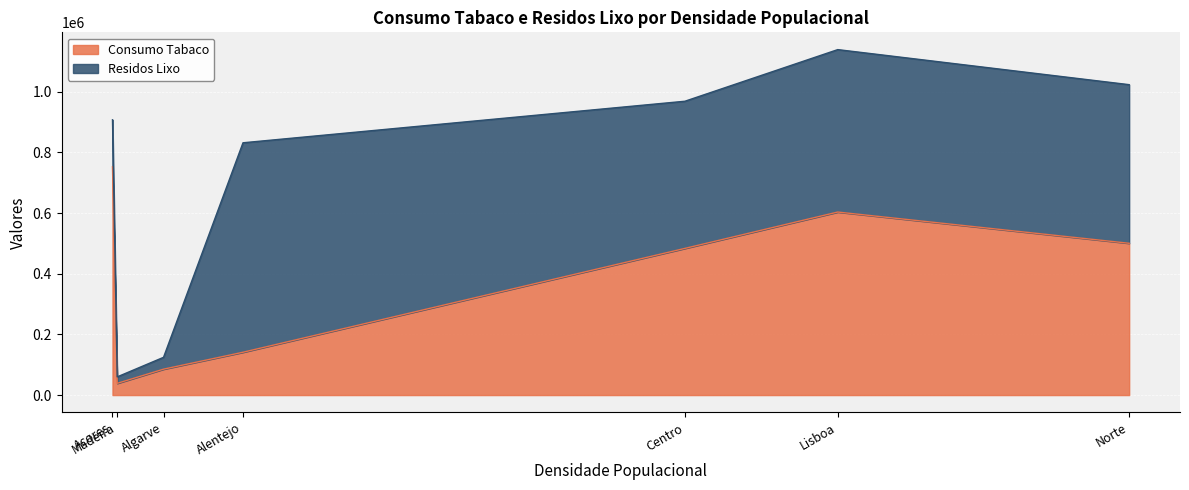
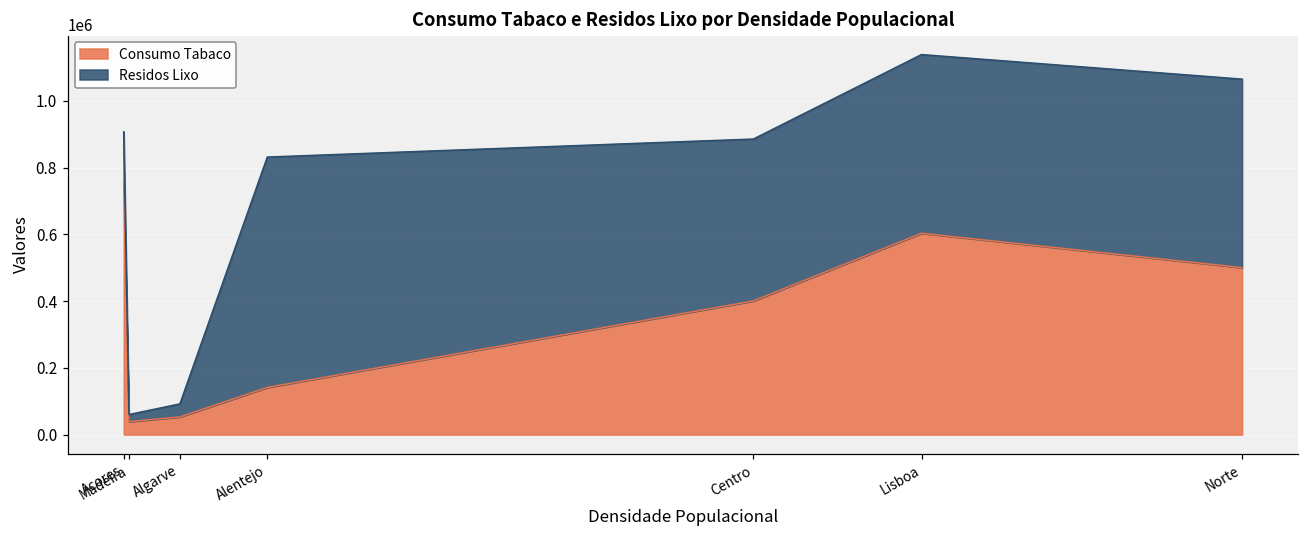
  {
    "Consumo Tabaco": {
      "Acores": 750000,
      "Madeira": 40000,
-     "Algarve": 90000,
+     "Algarve": 50000,
      "Alentejo": 140000,
-     "Centro": 480000,
+     "Centro": 400000,
      "Lisboa": 600000,
      "Norte": 500000
    },
    "Residos Lixo": {
      "Acores": 160000,
      "Madeira": 20000,
      "Algarve": 40000,
      "Alentejo": 690000,
      "Centro": 490000,
      "Lisboa": 540000,
-     "Norte": 520000
+     "Norte": 560000
    }
  }
